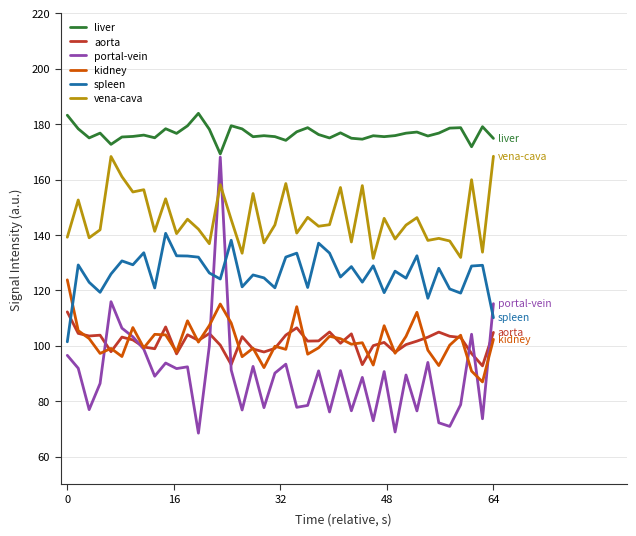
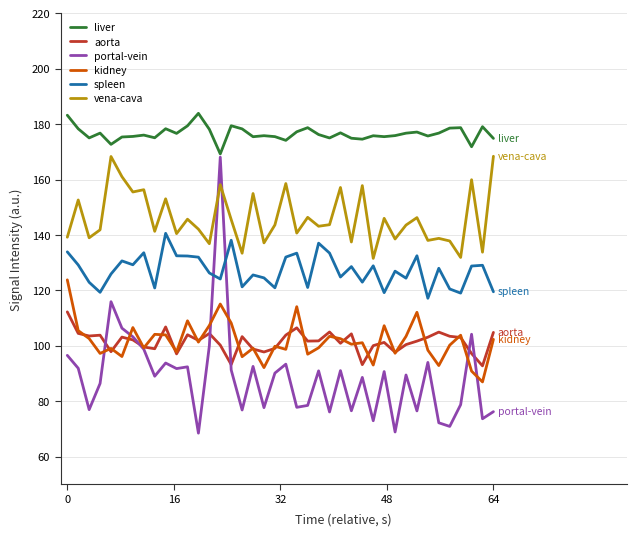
  {
    "liver": {
      "0": 183,
      "64": 175
    },
    "portal-vein": {
      "0": 97,
-     "64": 115
+     "64": 76
    },
    "spleen": {
-     "0": 101,
-     "64": 110
+     "0": 134,
+     "64": 119
    },
    "vena-cava": {
      "0": 139,
      "64": 168
    }
  }
